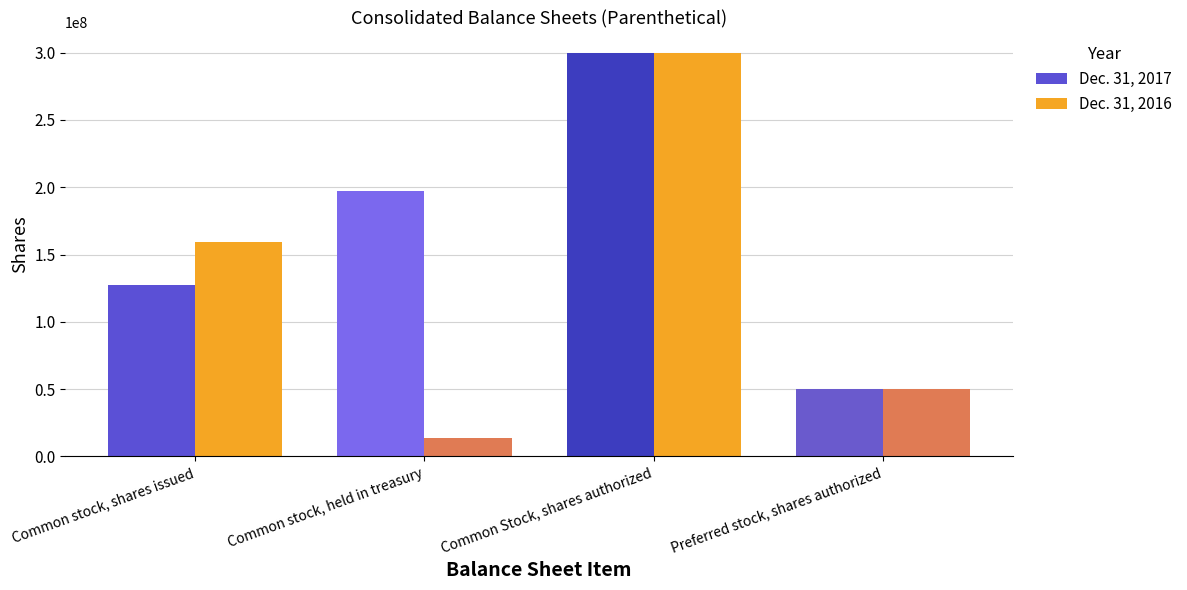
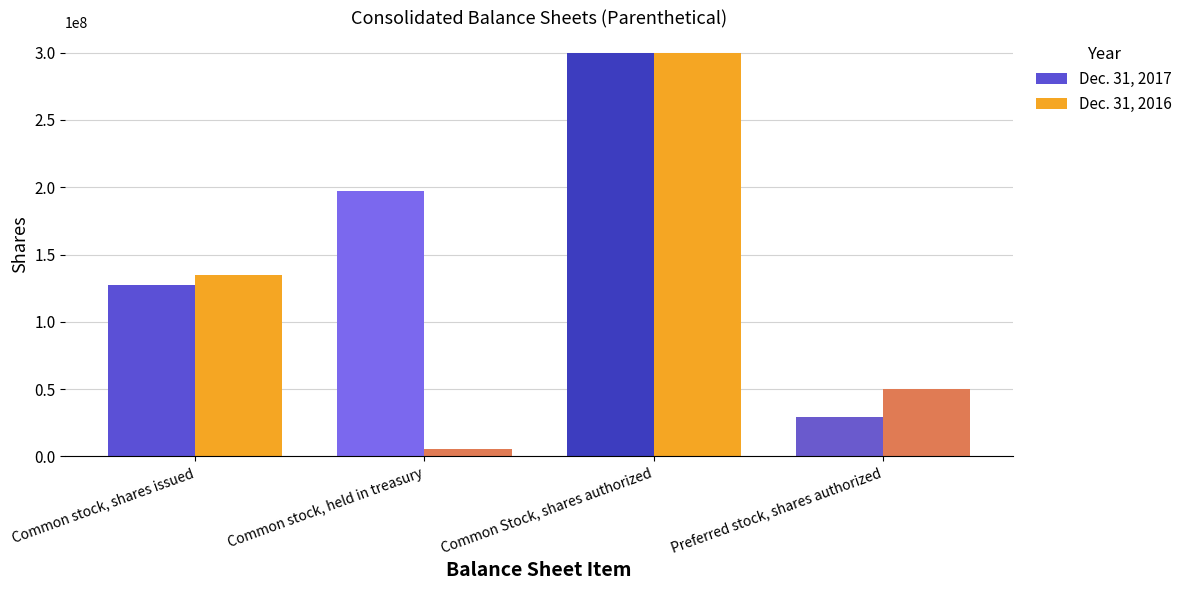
  {
    "Dec. 31, 2017": {
      "Common stock, shares issued": 127000000,
      "Common stock, held in treasury": 197000000,
      "Common Stock, shares authorized": 300000000,
-     "Preferred stock, shares authorized": 50000000
+     "Preferred stock, shares authorized": 30000000
    },
    "Dec. 31, 2016": {
-     "Common stock, shares issued": 159000000,
-     "Common stock, held in treasury": 14000000,
+     "Common stock, shares issued": 135000000,
+     "Common stock, held in treasury": 6000000,
      "Common Stock, shares authorized": 300000000,
      "Preferred stock, shares authorized": 50000000
    }
  }
